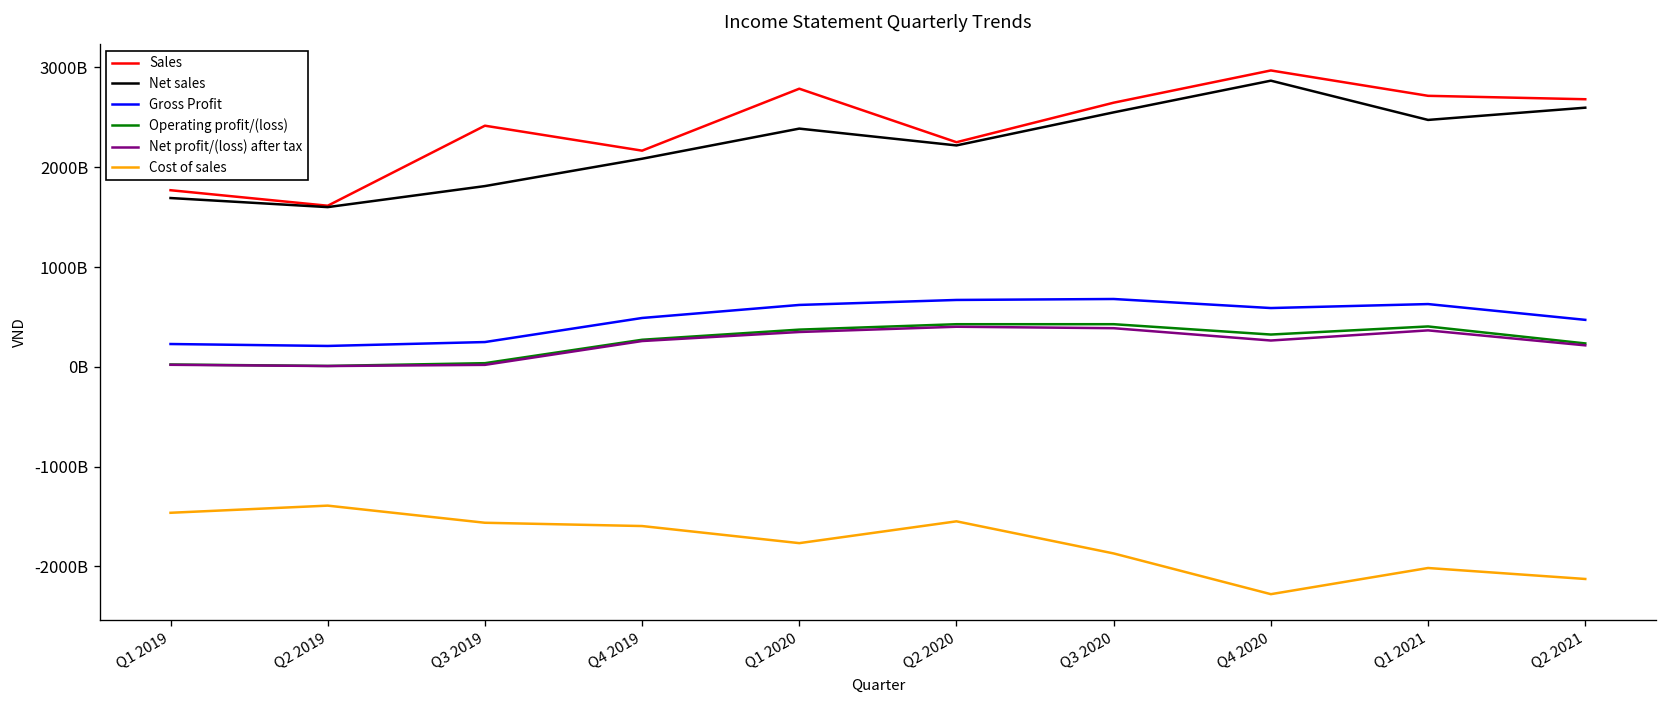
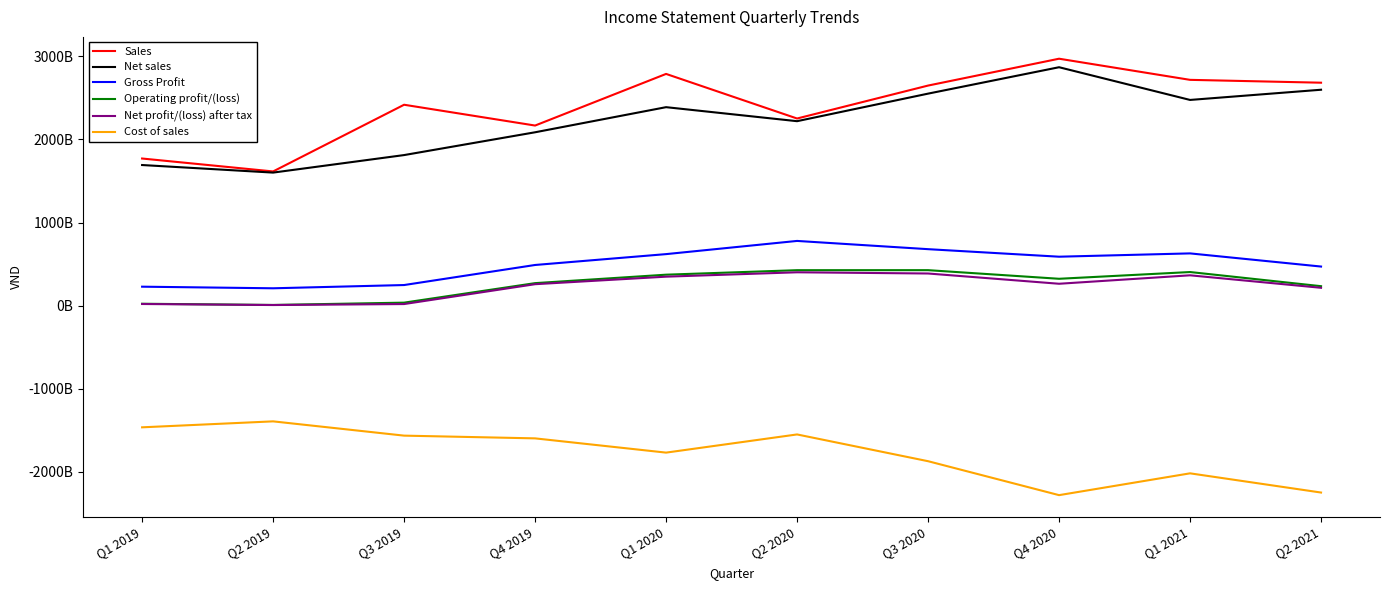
  {
    "Sales": {
      "Q1 2019": 1800000000000,
      "Q3 2019": 2400000000000,
      "Q4 2019": 2200000000000,
      "Q1 2020": 2800000000000,
      "Q2 2020": 2300000000000,
      "Q3 2020": 2600000000000,
      "Q4 2020": 3000000000000,
      "Q1 2021": 2700000000000,
      "Q2 2021": 2700000000000
    },
    "Net sales": {
      "Q1 2019": 1700000000000,
      "Q3 2019": 1800000000000,
      "Q4 2019": 2100000000000,
      "Q1 2020": 2400000000000,
      "Q2 2020": 2200000000000,
      "Q3 2020": 2500000000000,
      "Q4 2020": 2900000000000,
      "Q1 2021": 2500000000000,
      "Q2 2021": 2600000000000
    },
    "Gross Profit": {
      "Q1 2019": 200000000000,
      "Q2 2019": 200000000000,
      "Q3 2019": 200000000000,
      "Q4 2019": 500000000000,
      "Q1 2020": 600000000000,
-     "Q2 2020": 700000000000,
+     "Q2 2020": 800000000000,
      "Q3 2020": 700000000000,
      "Q4 2020": 600000000000,
      "Q1 2021": 600000000000,
      "Q2 2021": 500000000000
    },
    "Operating profit/(loss)": {
      "Q3 2020": 400000000000,
      "Q4 2020": 300000000000,
      "Q1 2021": 400000000000
    },
    "Net profit/(loss) after tax": {
      "Q3 2020": 400000000000,
      "Q4 2020": 300000000000,
      "Q1 2021": 400000000000
    },
    "Cost of sales": {
      "Q1 2019": -1500000000000,
      "Q2 2019": -1400000000000,
      "Q3 2019": -1600000000000,
      "Q4 2019": -1600000000000,
      "Q1 2020": -1800000000000,
      "Q2 2020": -1500000000000,
      "Q3 2020": -1900000000000,
      "Q4 2020": -2300000000000,
      "Q1 2021": -2000000000000,
-     "Q2 2021": -2100000000000
+     "Q2 2021": -2200000000000
    }
  }
